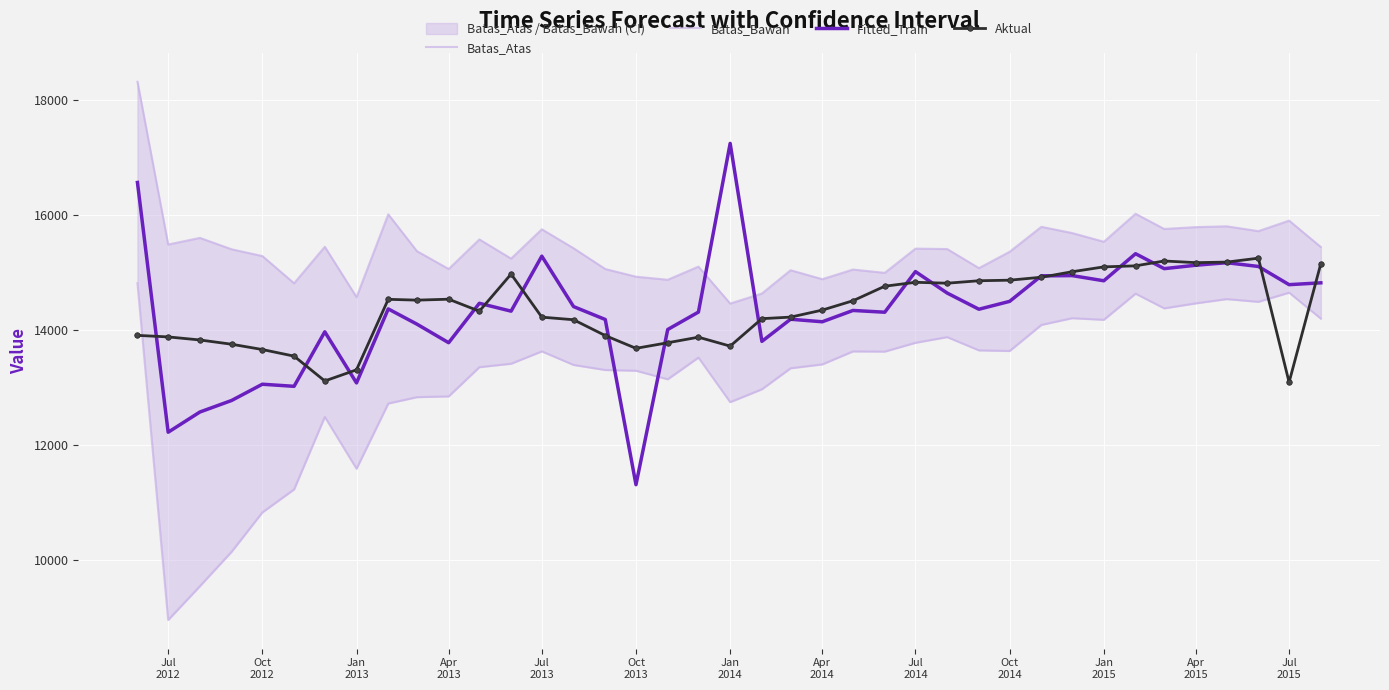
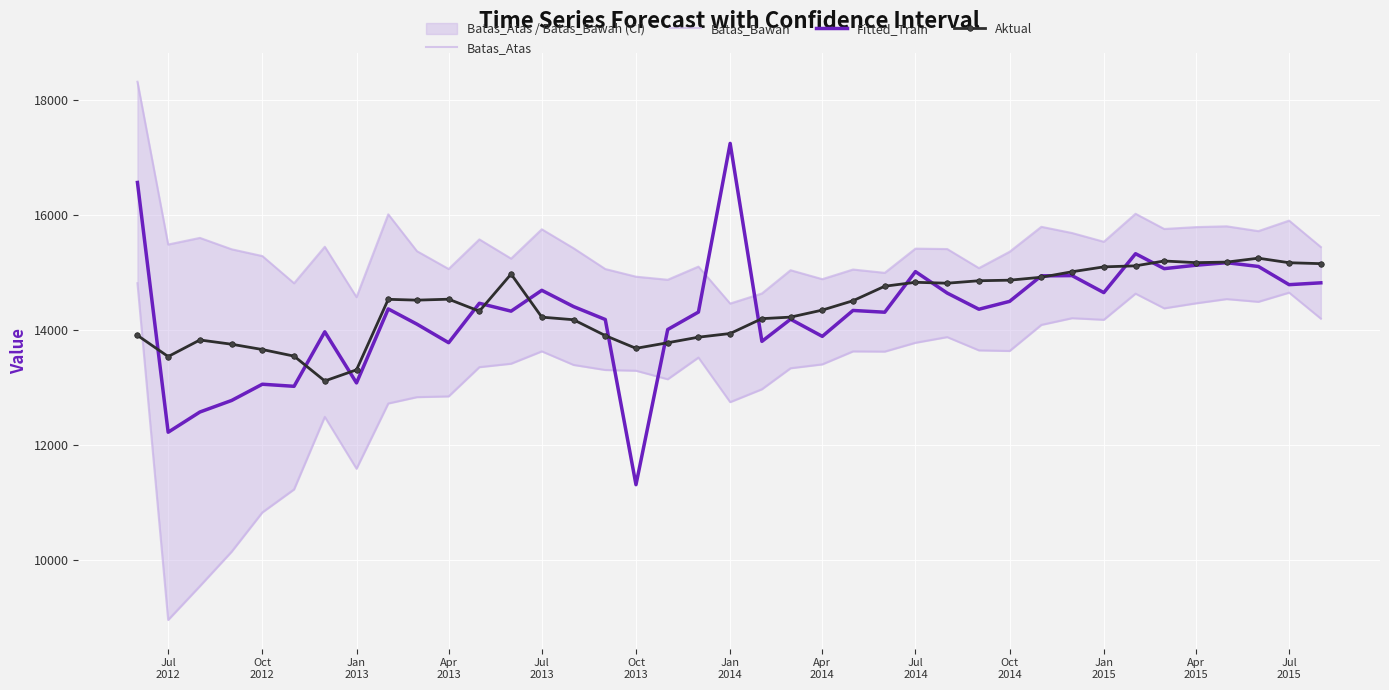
  {
    "Fitted_Train": {
      "Jul 2012": 12200,
      "Oct 2012": 13100,
      "Jan 2013": 13100,
      "Apr 2013": 13800,
-     "Jul 2013": 15300,
+     "Jul 2013": 14700,
      "Oct 2013": 11300,
      "Jan 2014": 17200,
-     "Apr 2014": 14100,
+     "Apr 2014": 13900,
      "Jul 2014": 15000,
      "Oct 2014": 14500,
-     "Jan 2015": 14900,
+     "Jan 2015": 14600,
      "Apr 2015": 15100,
      "Jul 2015": 14800
    },
    "Aktual": {
-     "Jul 2012": 13900,
+     "Jul 2012": 13500,
      "Oct 2012": 13700,
      "Jan 2013": 13300,
      "Apr 2013": 14500,
      "Jul 2013": 14200,
      "Oct 2013": 13700,
-     "Jan 2014": 13700,
+     "Jan 2014": 13900,
      "Apr 2014": 14300,
      "Jul 2014": 14800,
      "Oct 2014": 14900,
      "Jan 2015": 15100,
      "Apr 2015": 15200,
-     "Jul 2015": 13100
+     "Jul 2015": 15200
    }
  }
